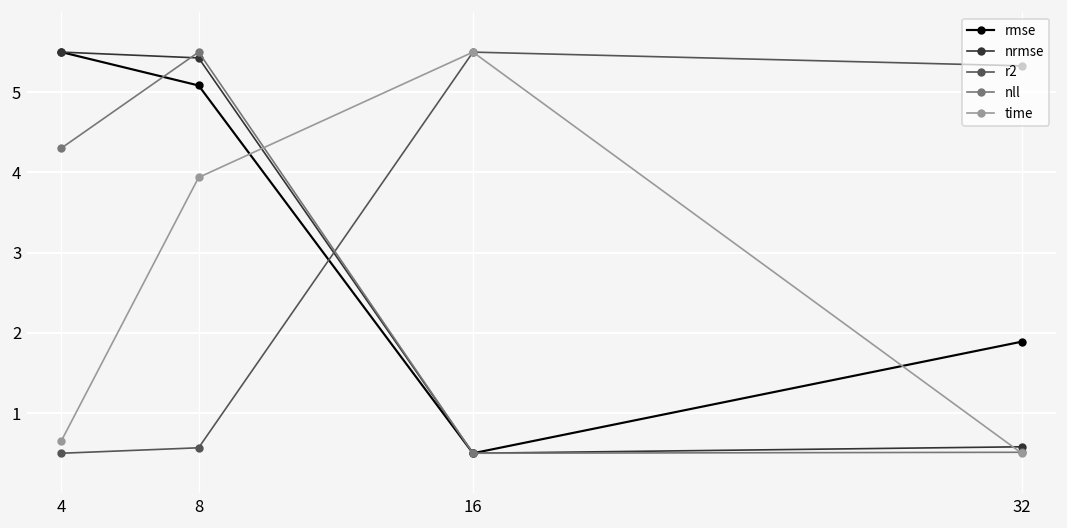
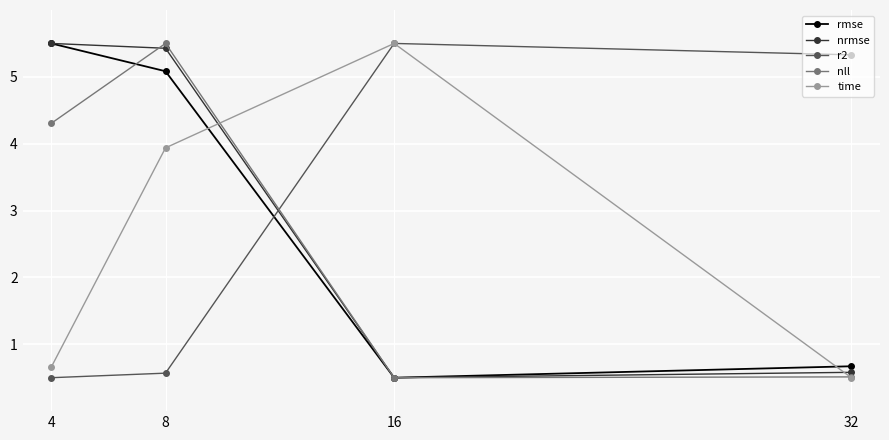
  {
    "rmse": {
      "8": 5.1,
-     "32": 1.9
+     "32": 0.7
    }
  }
